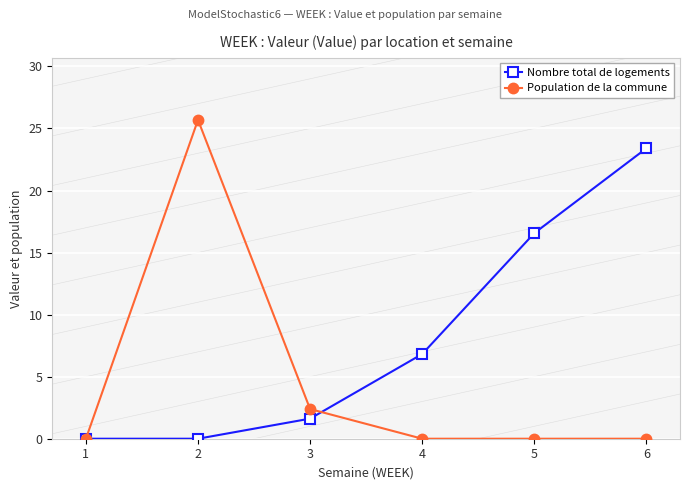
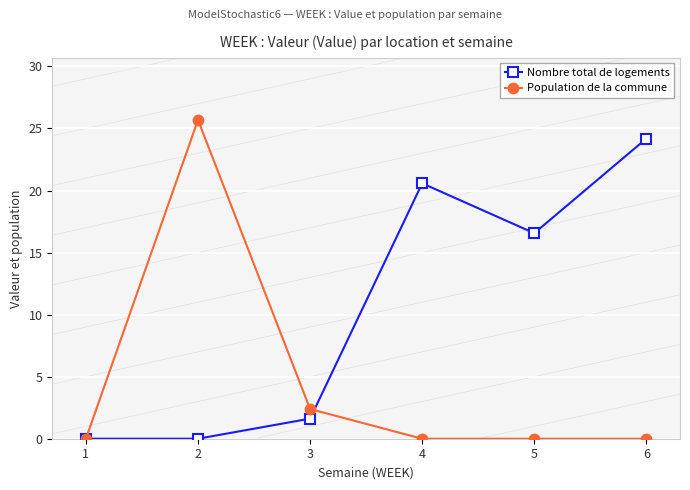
  {
    "Nombre total de logements": {
      "2": 0.0,
      "3": 1.6,
-     "4": 6.8,
+     "4": 20.6,
      "5": 16.6,
-     "6": 23.4
+     "6": 24.2
    },
    "Population de la commune": {
      "2": 25.7,
      "3": 2.4,
      "4": 0.0,
      "5": 0.0,
      "6": 0.0
    }
  }
